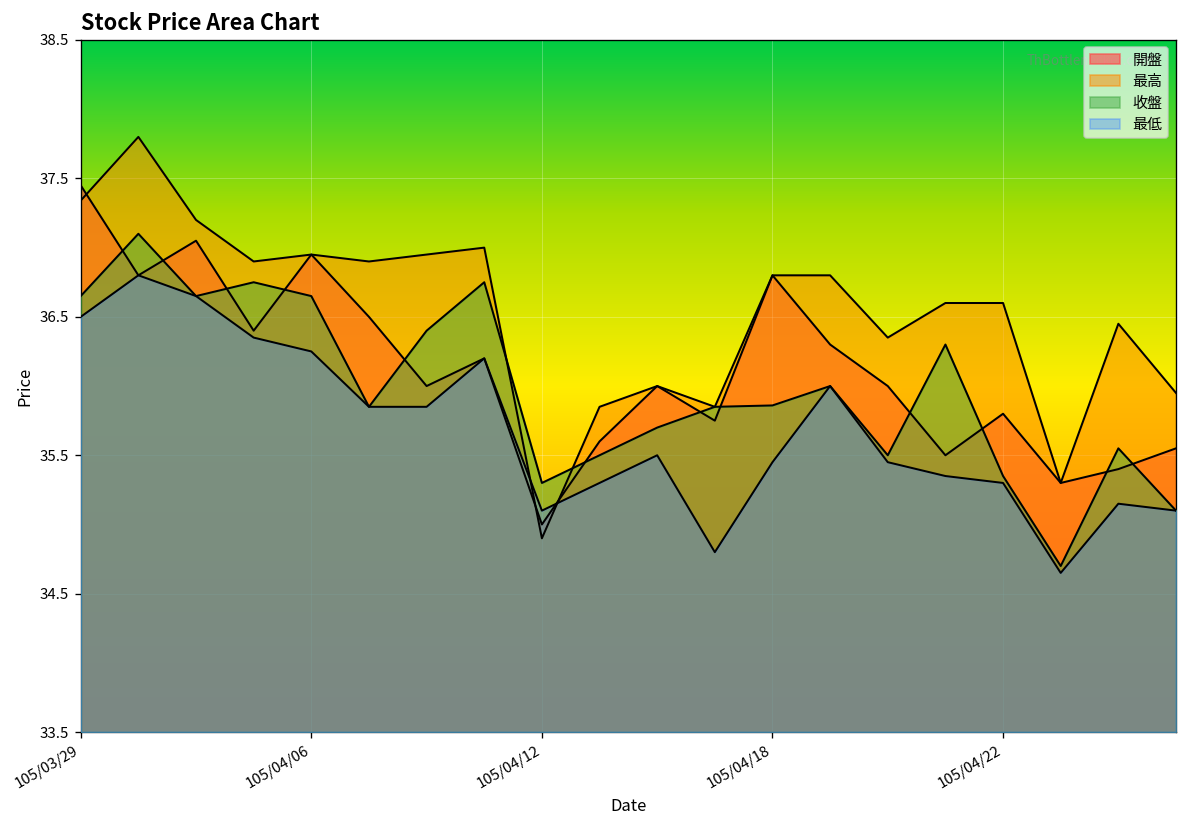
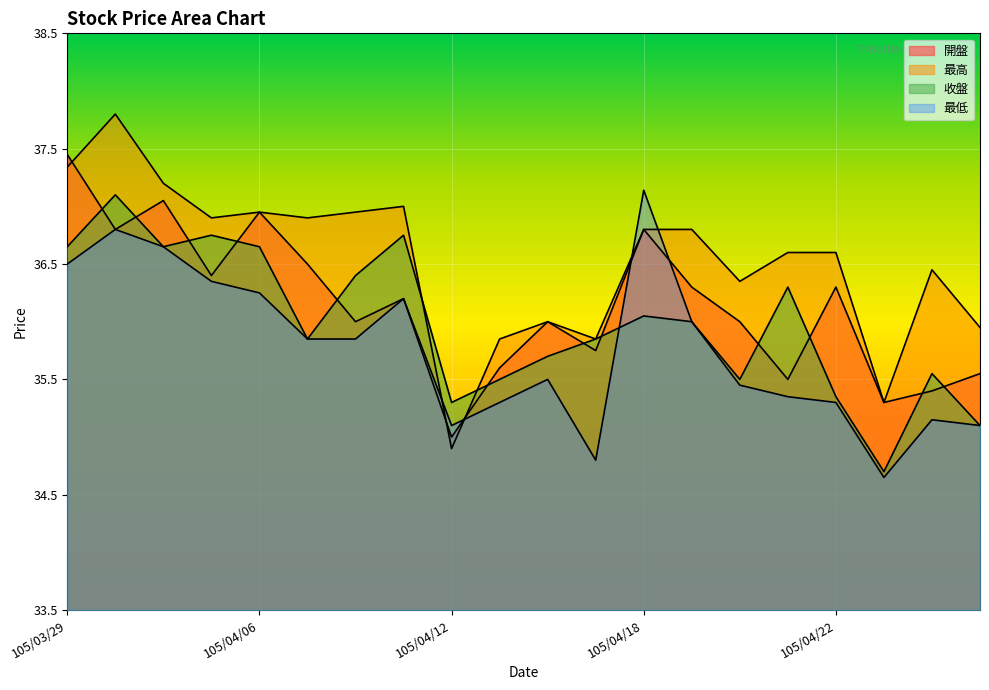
  {
    "開盤": {
      "105/03/29": 37.45,
      "105/04/12": 35.0,
-     "105/04/22": 35.8
+     "105/04/22": 36.3
    },
    "最高": {
      "105/03/29": 37.34,
      "105/04/12": 34.90,
      "105/04/22": 36.60
    },
    "收盤": {
      "105/03/29": 36.65,
      "105/04/06": 36.65,
      "105/04/12": 35.30,
-     "105/04/18": 35.86,
+     "105/04/18": 36.05,
      "105/04/22": 35.35
    },
    "最低": {
      "105/03/29": 36.50,
      "105/04/06": 36.25,
      "105/04/12": 35.10,
-     "105/04/18": 35.45,
+     "105/04/18": 37.14,
      "105/04/22": 35.30
    }
  }
